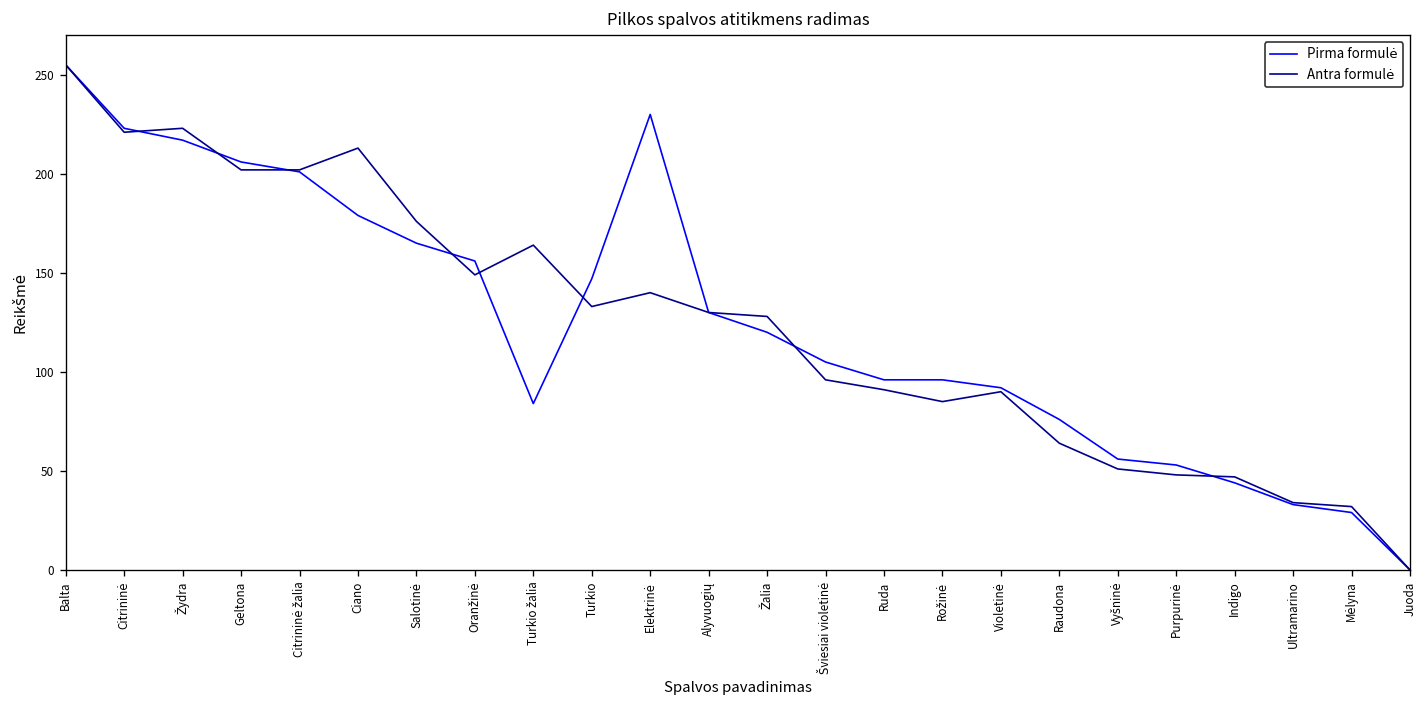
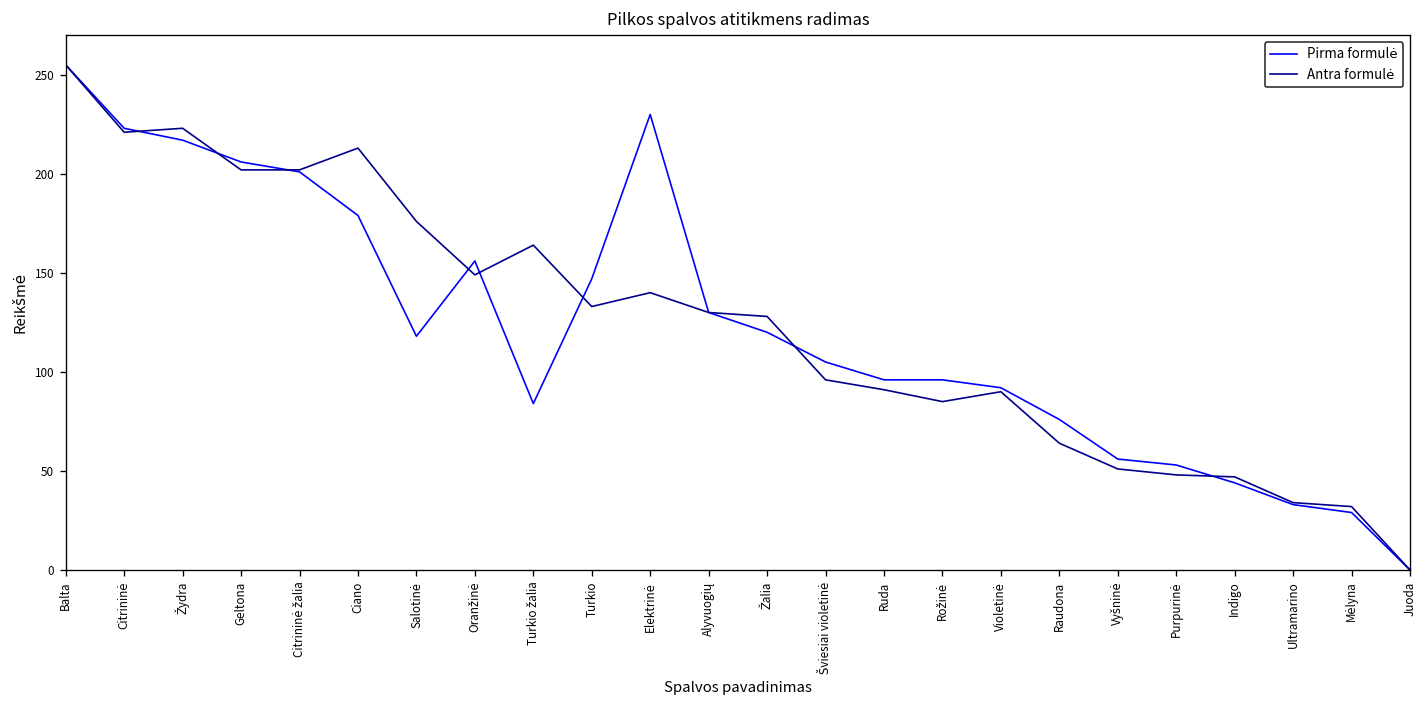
  {
    "Pirma formulė": {
      "Citrininė": 223,
      "Žydra": 217,
      "Geltona": 206,
      "Ciano": 179,
-     "Salotinė": 165,
+     "Salotinė": 118,
      "Oranžinė": 156,
      "Turkio žalia": 84,
      "Turkio": 147,
      "Elektrinė": 230,
      "Žalia": 120,
      "Šviesiai violetinė": 105,
      "Ruda": 96,
      "Rožinė": 96,
      "Violetinė": 92,
      "Raudona": 76,
      "Vyšninė": 56,
      "Purpurinė": 53,
      "Indigo": 44,
      "Mėlyna": 29
    },
    "Antra formulė": {
      "Citrininė": 221,
      "Žydra": 223,
      "Geltona": 202,
      "Ciano": 213,
      "Salotinė": 176,
      "Oranžinė": 149,
      "Turkio žalia": 164,
      "Turkio": 133,
      "Elektrinė": 140,
      "Žalia": 128,
      "Šviesiai violetinė": 96,
      "Ruda": 91,
      "Rožinė": 85,
      "Violetinė": 90,
      "Raudona": 64,
      "Vyšninė": 51,
      "Purpurinė": 48,
      "Indigo": 47,
      "Mėlyna": 32
    }
  }
